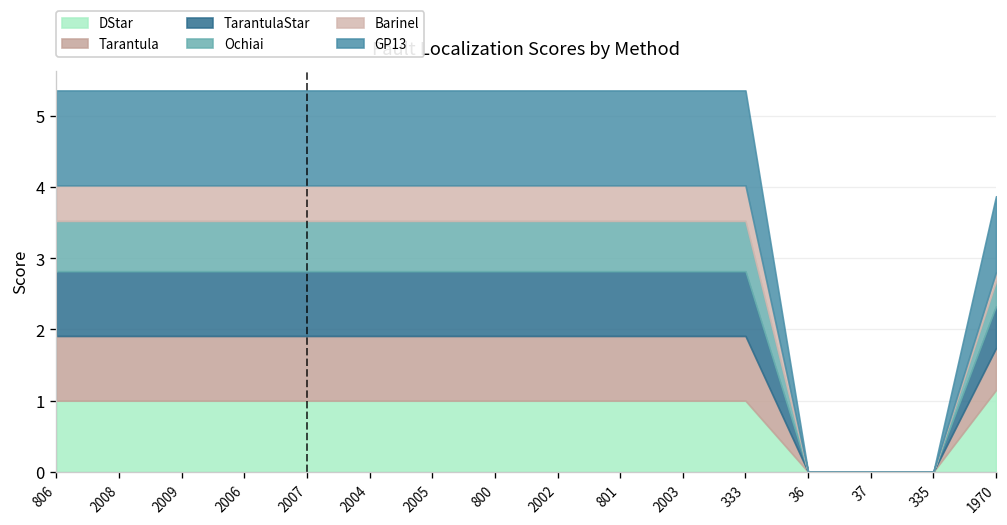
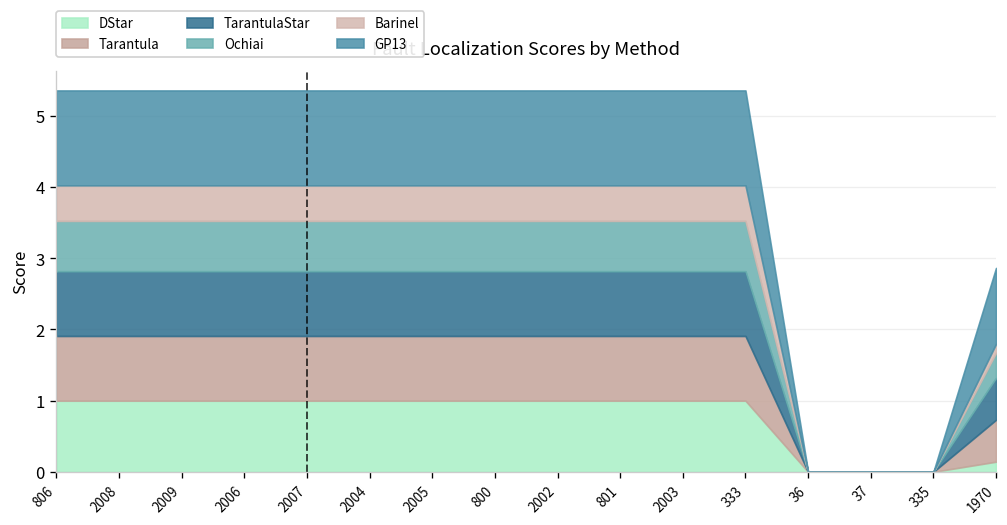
  {
    "DStar": {
      "806": 1.0,
      "2008": 1.0,
      "2009": 1.0,
      "2006": 1.0,
      "2007": 1.0,
      "2004": 1.0,
      "2005": 1.0,
      "800": 1.0,
      "2002": 1.0,
      "801": 1.0,
      "2003": 1.0,
      "333": 1.0,
-     "1970": 1.2
+     "1970": 0.1
    }
  }
